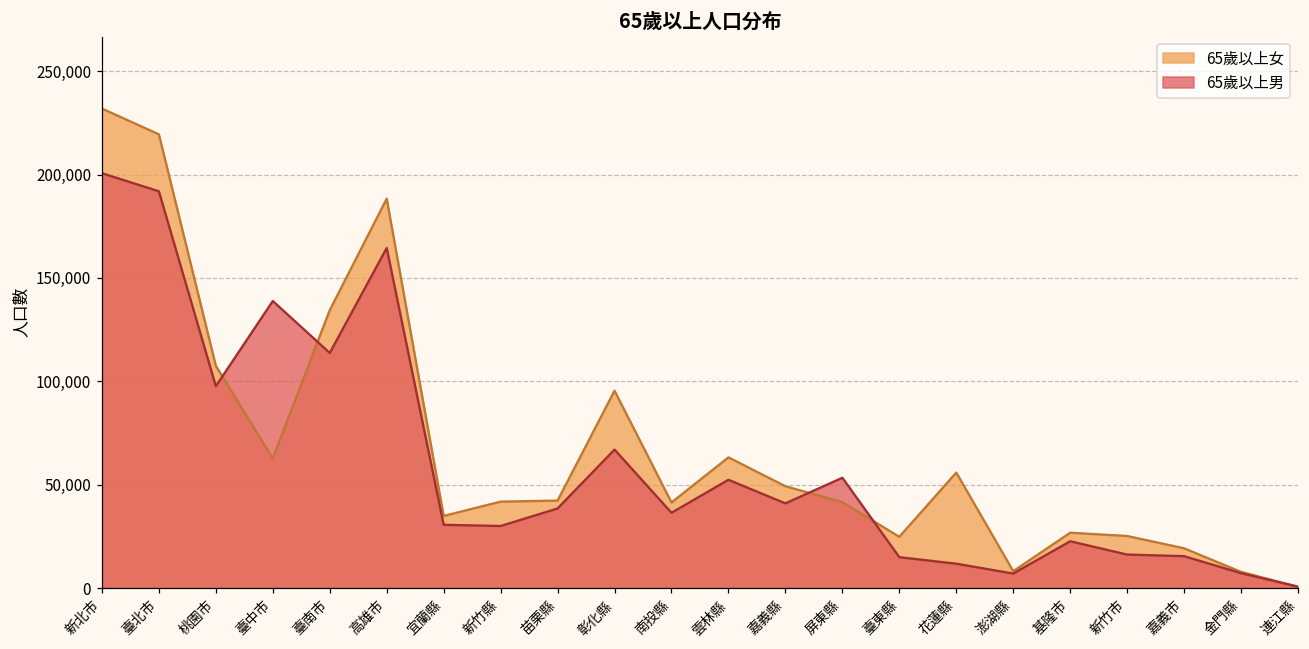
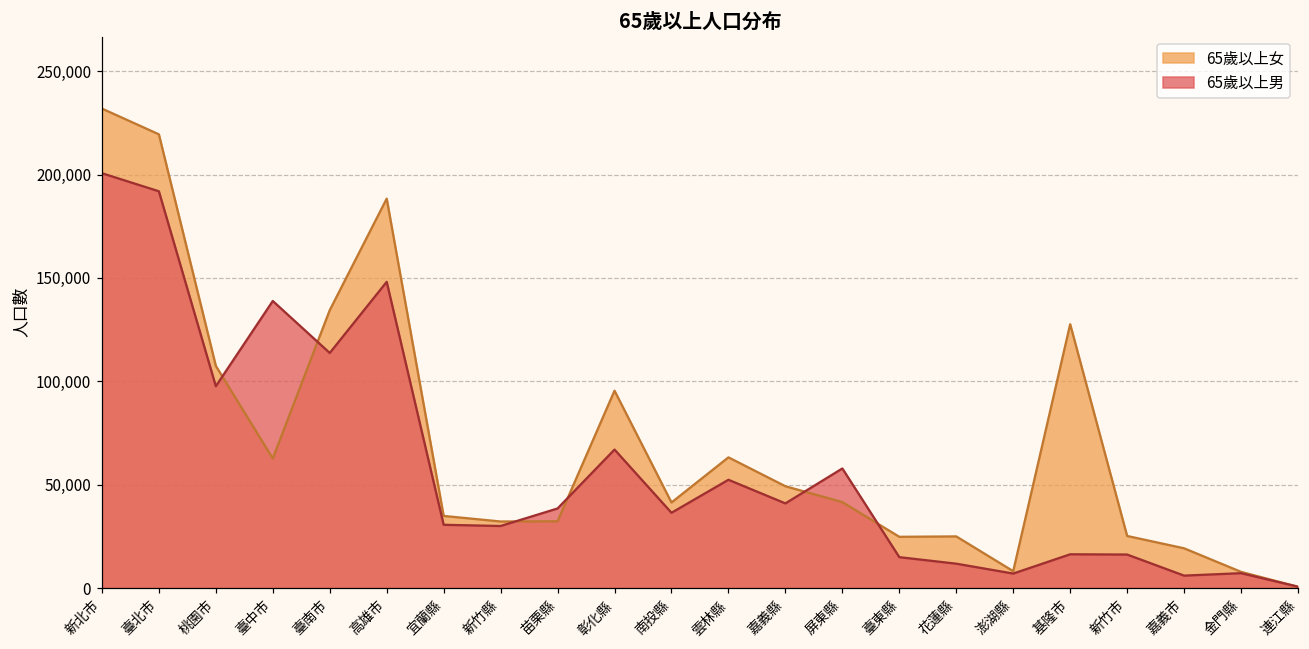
  {
    "65歲以上女": {
      "新北市": "232,000",
      "臺北市": "219,000",
      "桃園市": "107,000",
      "臺中市": "63,000",
      "臺南市": "134,000",
      "高雄市": "188,000",
      "宜蘭縣": "35,000",
-     "新竹縣": "42,000",
-     "苗栗縣": "42,000",
+     "新竹縣": "32,000",
+     "苗栗縣": "32,000",
      "彰化縣": "95,000",
      "南投縣": "41,000",
      "雲林縣": "63,000",
      "嘉義縣": "49,000",
      "屏東縣": "42,000",
      "臺東縣": "25,000",
-     "花蓮縣": "56,000",
-     "基隆市": "27,000",
+     "花蓮縣": "25,000",
+     "基隆市": "128,000",
      "新竹市": "25,000",
      "嘉義市": "19,000"
    },
    "65歲以上男": {
      "新北市": "201,000",
      "臺北市": "192,000",
      "桃園市": "98,000",
      "臺中市": "139,000",
      "臺南市": "114,000",
-     "高雄市": "165,000",
+     "高雄市": "148,000",
      "宜蘭縣": "31,000",
      "新竹縣": "30,000",
      "苗栗縣": "38,000",
      "彰化縣": "67,000",
      "南投縣": "36,000",
      "雲林縣": "52,000",
      "嘉義縣": "41,000",
-     "屏東縣": "53,000",
+     "屏東縣": "58,000",
      "臺東縣": "15,000",
      "花蓮縣": "12,000",
-     "基隆市": "23,000",
+     "基隆市": "16,000",
      "新竹市": "16,000",
-     "嘉義市": "15,000"
+     "嘉義市": "6,000"
    }
  }
